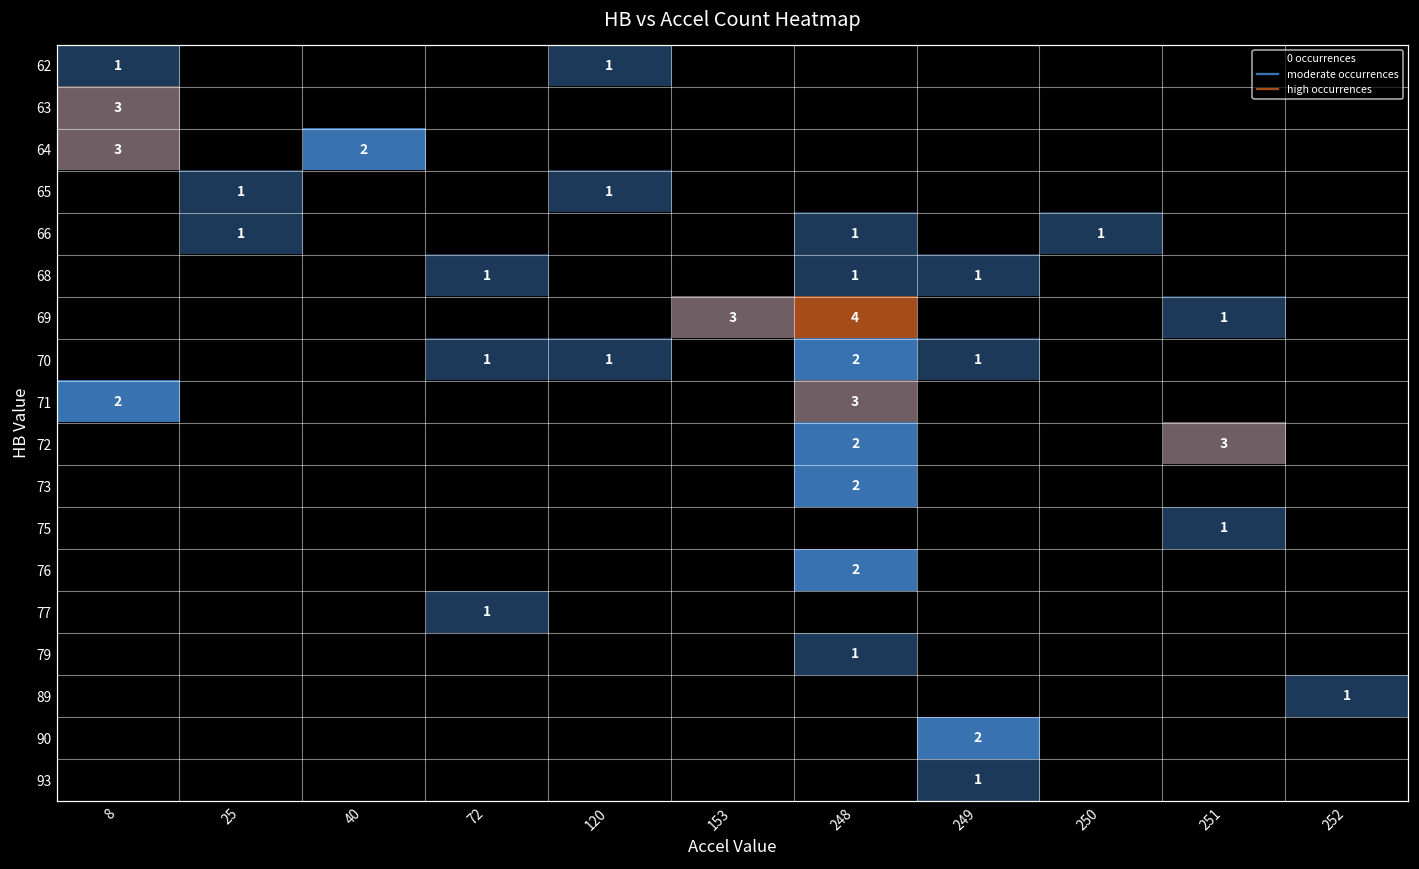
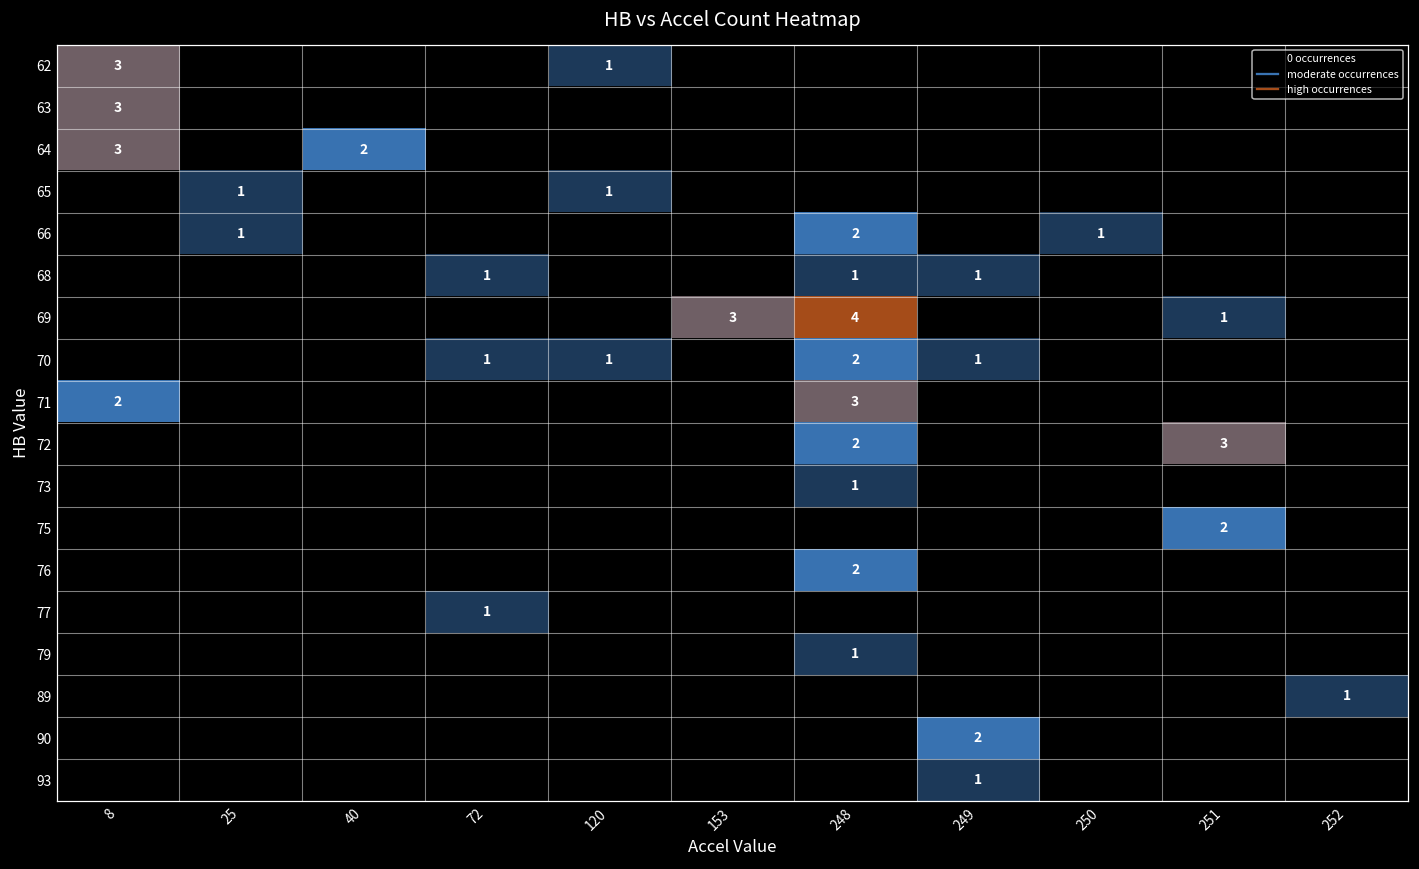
  {
    "62": {
-     "8": 1,
+     "8": 3,
      "120": 1
    },
    "63": {
      "8": 3
    },
    "64": {
      "8": 3,
      "40": 2
    },
    "65": {
      "25": 1,
      "120": 1
    },
    "66": {
      "25": 1,
-     "248": 1,
+     "248": 2,
      "250": 1
    },
    "68": {
      "72": 1,
      "248": 1,
      "249": 1
    },
    "69": {
      "153": 3,
      "248": 4,
      "251": 1
    },
    "70": {
      "72": 1,
      "120": 1,
      "248": 2,
      "249": 1
    },
    "71": {
      "8": 2,
      "248": 3
    },
    "72": {
      "248": 2,
      "251": 3
    },
    "73": {
-     "248": 2
+     "248": 1
    },
    "75": {
-     "251": 1
+     "251": 2
    },
    "76": {
      "248": 2
    },
    "77": {
      "72": 1
    },
    "79": {
      "248": 1
    },
    "89": {
      "252": 1
    },
    "90": {
      "249": 2
    },
    "93": {
      "249": 1
    }
  }
